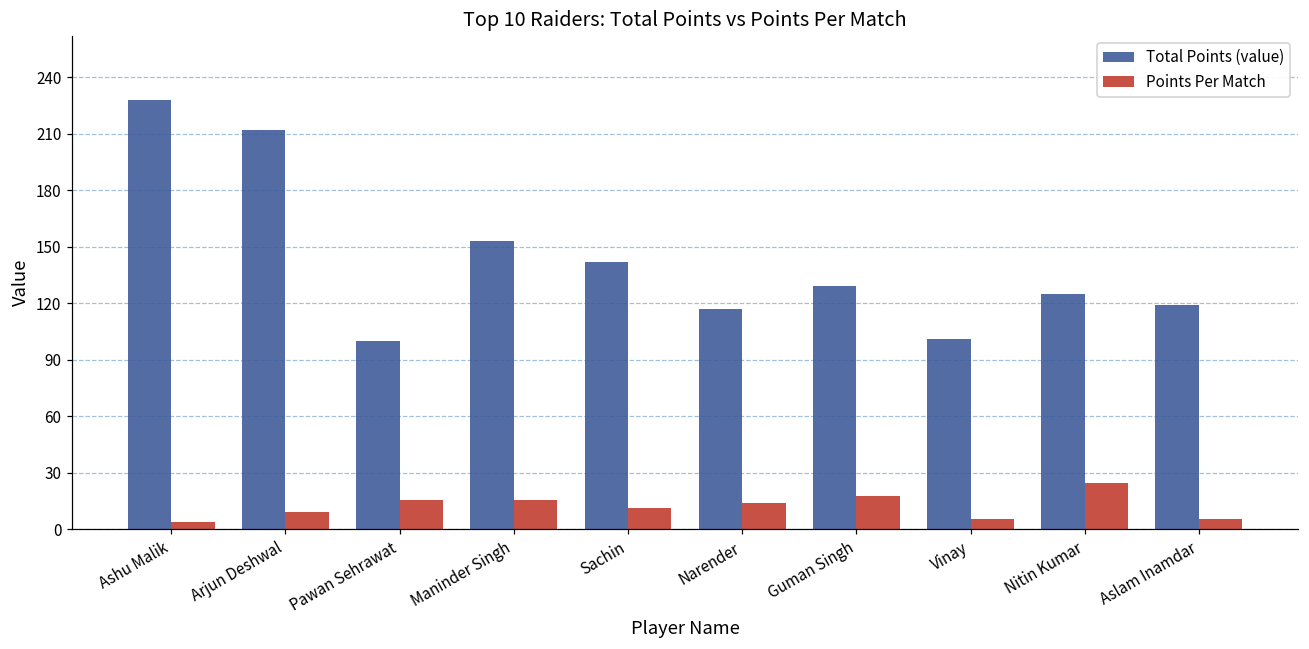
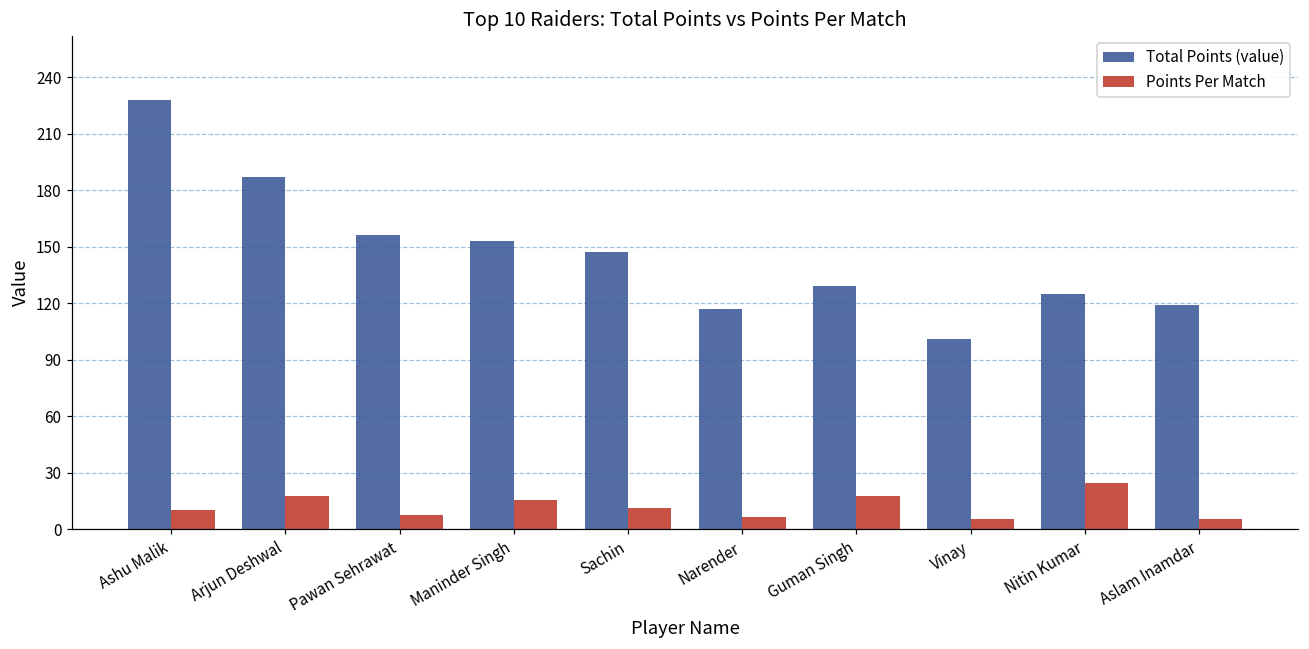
  {
    "Total Points (value)": {
      "Ashu Malik": 228,
-     "Arjun Deshwal": 212,
-     "Pawan Sehrawat": 100,
+     "Arjun Deshwal": 187,
+     "Pawan Sehrawat": 156,
      "Maninder Singh": 153,
-     "Sachin": 142,
+     "Sachin": 147,
      "Narender": 117,
      "Guman Singh": 129,
      "Vinay": 101,
      "Nitin Kumar": 125,
      "Aslam Inamdar": 119
    },
    "Points Per Match": {
-     "Ashu Malik": 4,
-     "Arjun Deshwal": 9,
-     "Pawan Sehrawat": 15,
+     "Ashu Malik": 10,
+     "Arjun Deshwal": 18,
+     "Pawan Sehrawat": 7,
      "Maninder Singh": 15,
      "Sachin": 11,
-     "Narender": 14,
+     "Narender": 7,
      "Guman Singh": 18,
      "Vinay": 6,
      "Nitin Kumar": 24,
      "Aslam Inamdar": 5
    }
  }
